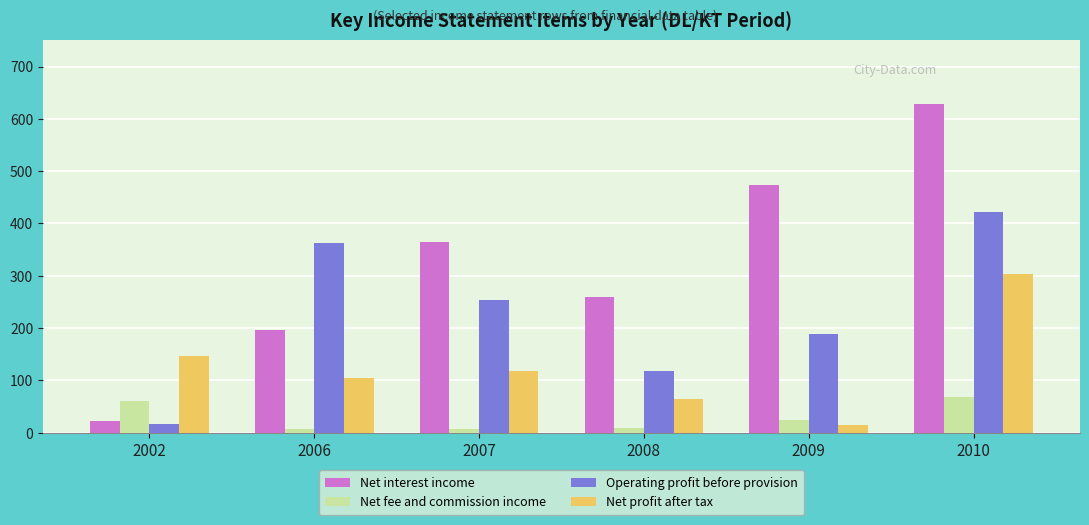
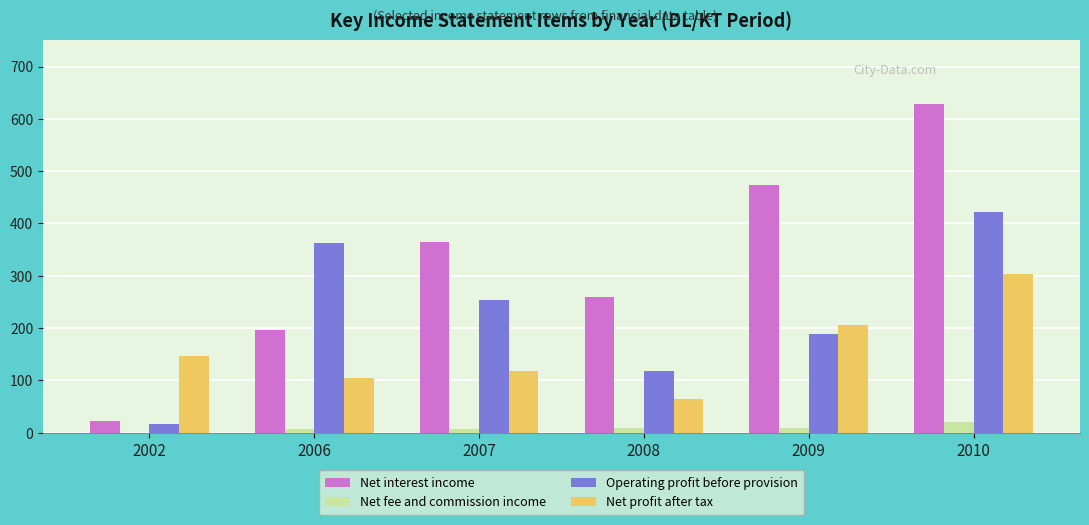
  {
    "Net interest income": {
      "2002": 20,
      "2006": 200,
      "2007": 360,
      "2008": 260,
      "2009": 470,
      "2010": 630
    },
    "Net fee and commission income": {
-     "2002": 60,
+     "2002": 0,
      "2006": 10,
      "2007": 10,
      "2008": 10,
-     "2009": 20,
-     "2010": 70
+     "2009": 10,
+     "2010": 20
    },
    "Operating profit before provision": {
      "2002": 20,
      "2006": 360,
      "2007": 250,
      "2008": 120,
      "2009": 190,
      "2010": 420
    },
    "Net profit after tax": {
      "2002": 150,
      "2006": 100,
      "2007": 120,
      "2008": 70,
-     "2009": 20,
+     "2009": 210,
      "2010": 300
    }
  }
